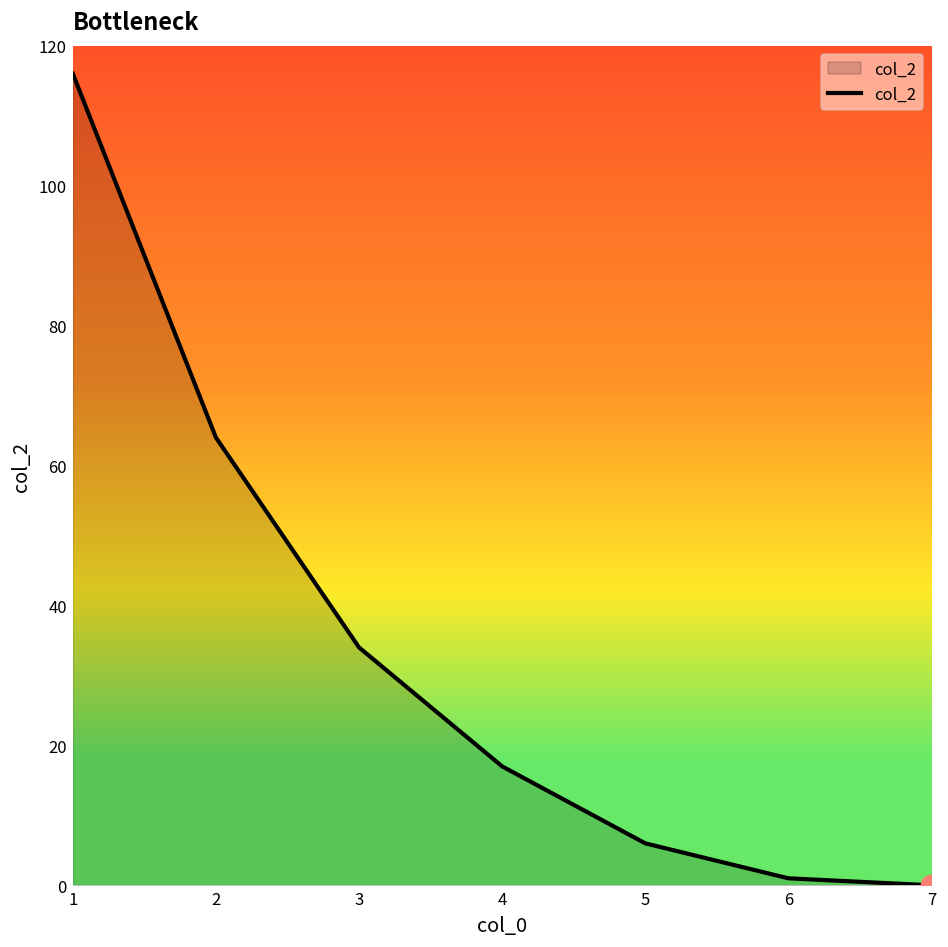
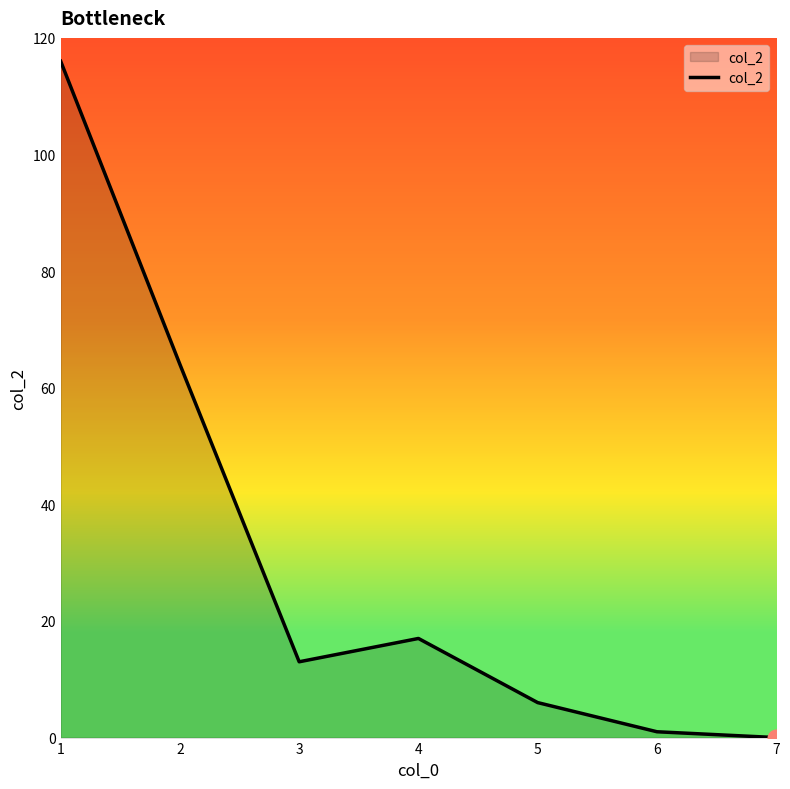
  {
    "col_2": {
      "1": 116,
      "2": 64,
-     "3": 34,
+     "3": 13,
      "4": 17,
      "5": 6,
      "6": 1
    }
  }
